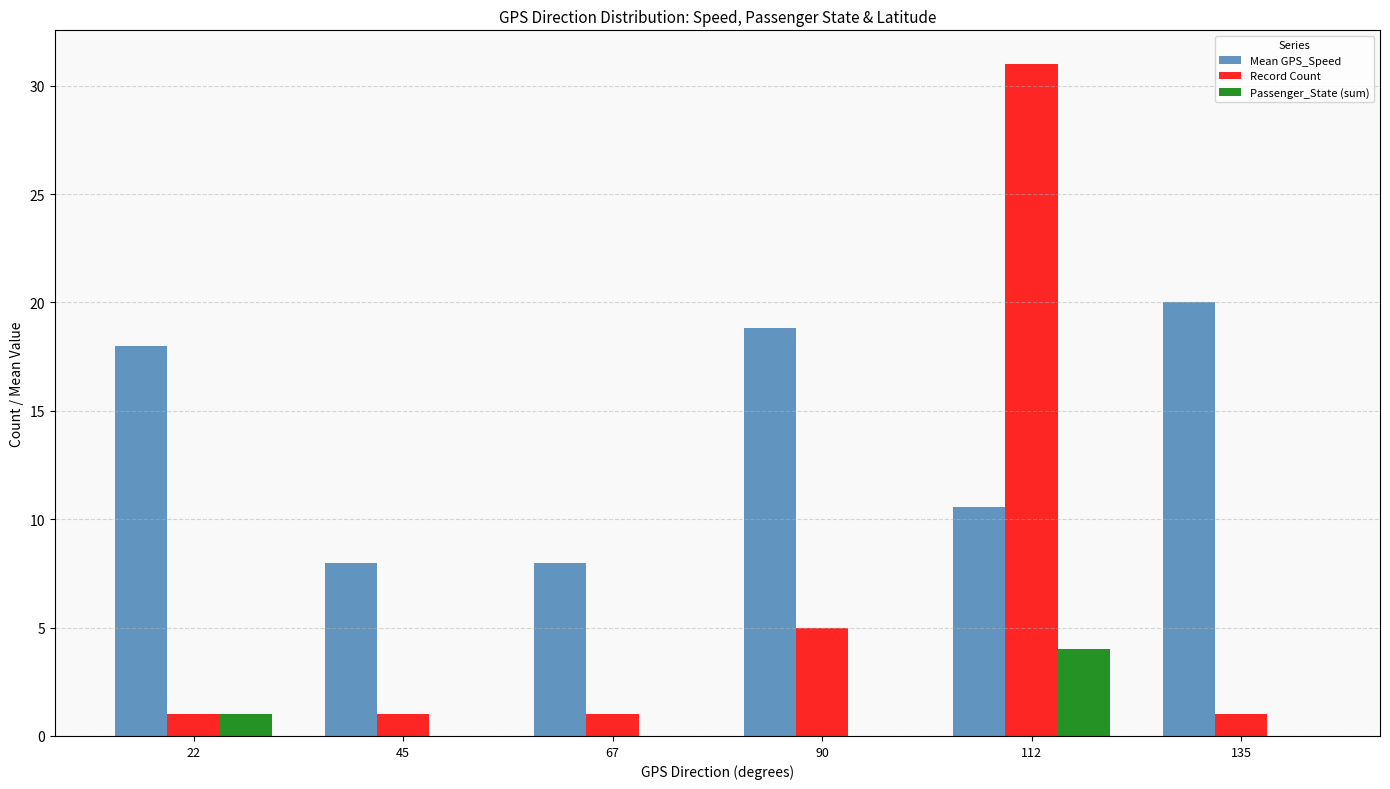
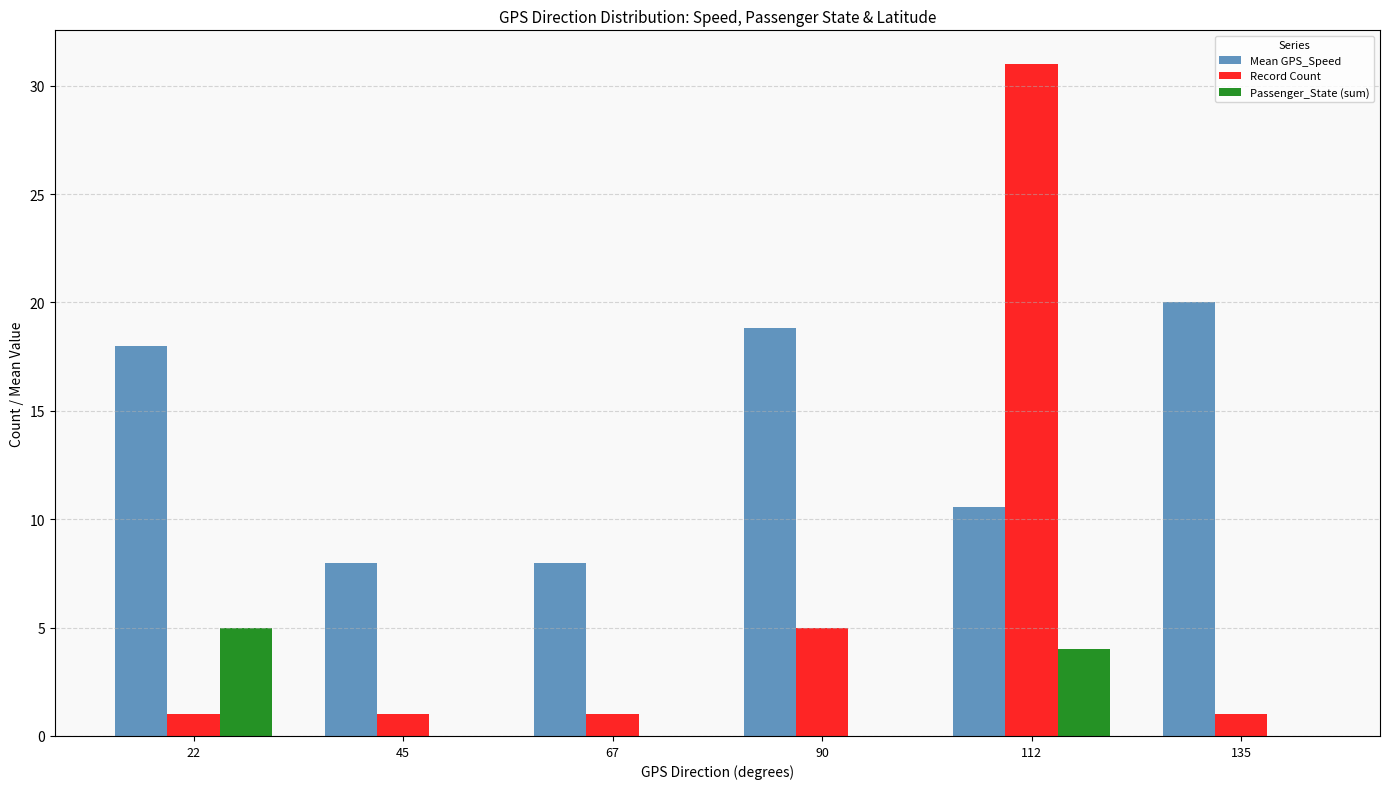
  {
    "Mean GPS_Speed": {
      "22": 18,
      "45": 8,
      "67": 8,
      "90": 18.8,
      "112": 10.6,
      "135": 20
    },
    "Record Count": {
      "22": 1,
      "45": 1,
      "67": 1,
      "90": 5,
      "112": 31,
      "135": 1
    },
    "Passenger_State (sum)": {
-     "22": 1,
+     "22": 5,
      "45": 0,
      "67": 0,
      "90": 0,
      "112": 4,
      "135": 0
    }
  }
